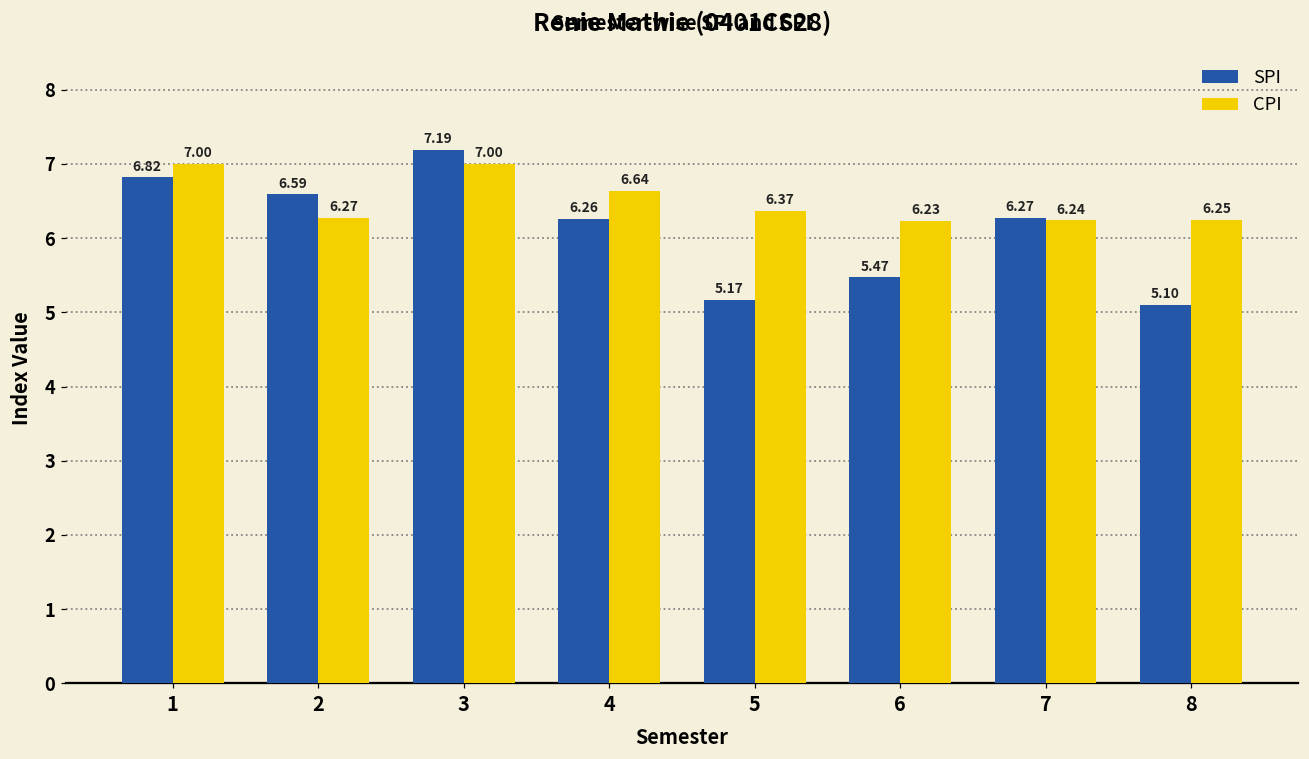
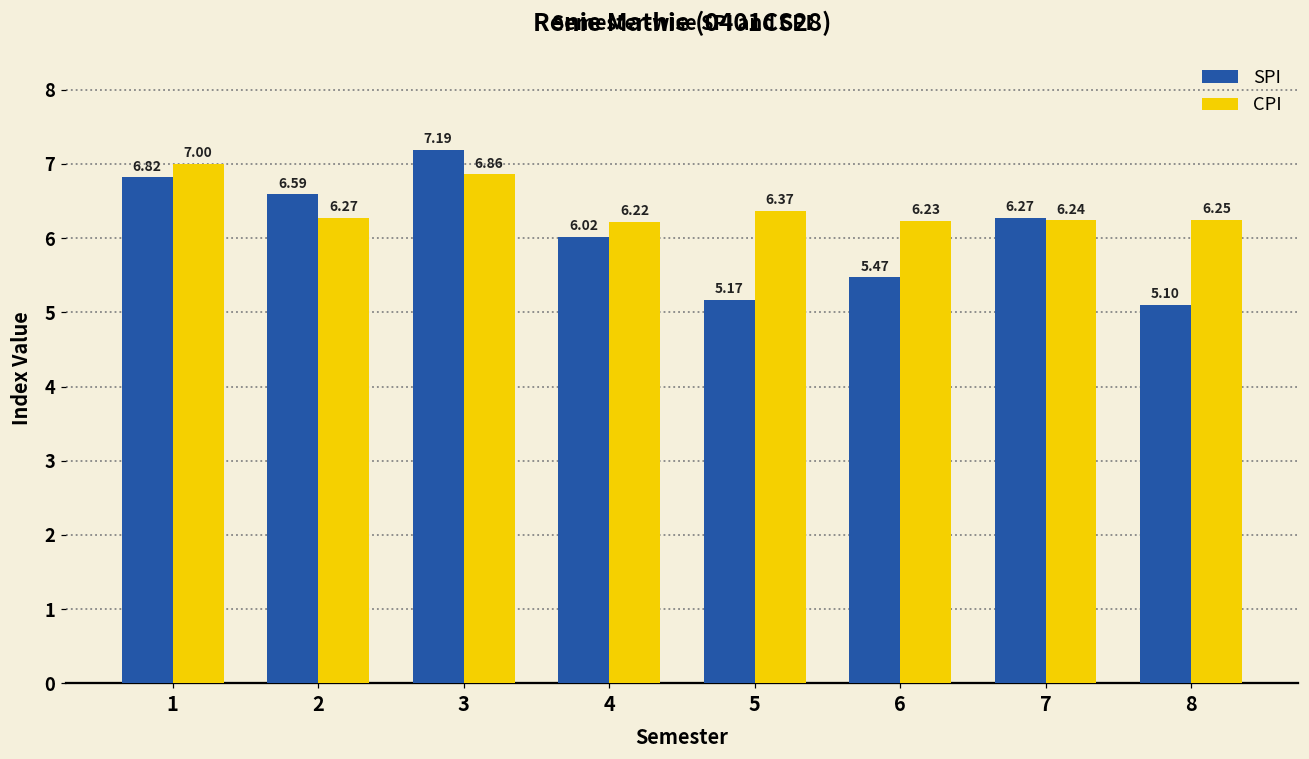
  {
    "SPI": {
      "1": 6.82,
      "2": 6.59,
      "3": 7.19,
-     "4": 6.26,
+     "4": 6.02,
      "5": 5.17,
      "6": 5.47,
      "7": 6.27,
      "8": 5.10
    },
    "CPI": {
      "1": 7.00,
      "2": 6.27,
-     "3": 7.00,
-     "4": 6.64,
+     "3": 6.86,
+     "4": 6.22,
      "5": 6.37,
      "6": 6.23,
      "7": 6.24,
      "8": 6.25
    }
  }
